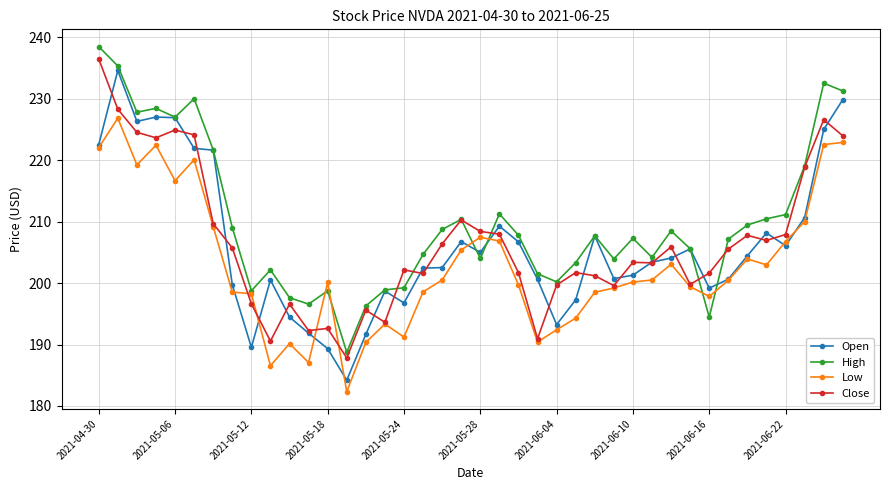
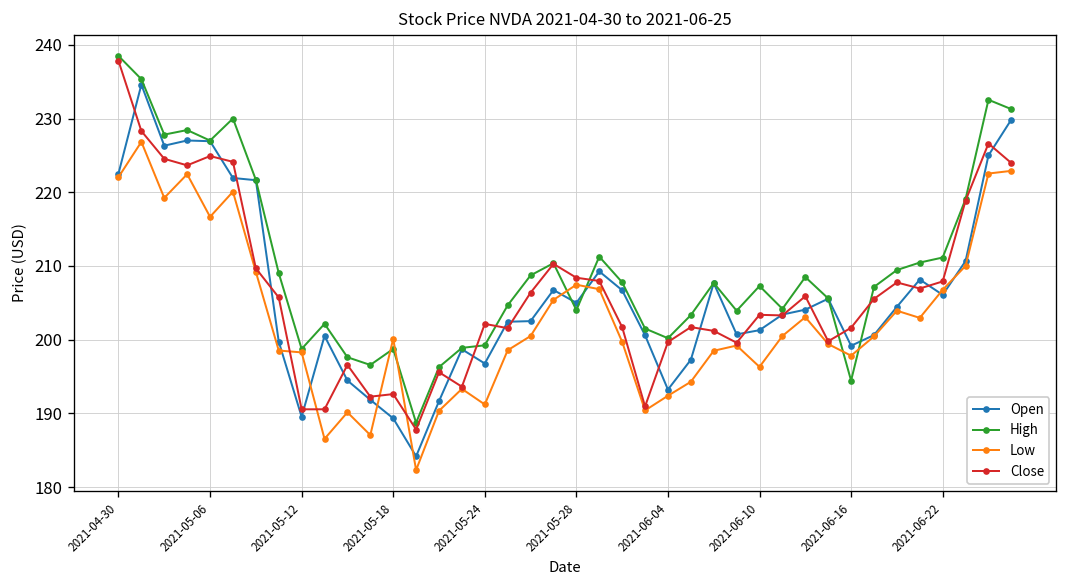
  {
    "Open": {
      "2021-04-30": 223,
      "2021-05-12": 190,
      "2021-05-18": 189,
      "2021-05-24": 197,
      "2021-05-28": 205,
      "2021-06-04": 193,
      "2021-06-10": 201,
      "2021-06-16": 199,
      "2021-06-22": 206
    },
    "High": {
      "2021-04-30": 238,
      "2021-05-12": 199,
      "2021-05-18": 199,
      "2021-05-24": 199,
      "2021-05-28": 204,
      "2021-06-04": 200,
      "2021-06-10": 207,
      "2021-06-16": 194,
      "2021-06-22": 211
    },
    "Low": {
      "2021-04-30": 222,
      "2021-05-06": 217,
      "2021-05-12": 198,
      "2021-05-18": 200,
      "2021-05-24": 191,
      "2021-05-28": 207,
      "2021-06-04": 192,
-     "2021-06-10": 200,
+     "2021-06-10": 196,
      "2021-06-16": 198,
      "2021-06-22": 207
    },
    "Close": {
-     "2021-04-30": 236,
+     "2021-04-30": 238,
      "2021-05-06": 225,
-     "2021-05-12": 197,
+     "2021-05-12": 191,
      "2021-05-18": 193,
      "2021-05-24": 202,
      "2021-05-28": 208,
      "2021-06-04": 200,
      "2021-06-10": 203,
      "2021-06-16": 202,
      "2021-06-22": 208
    }
  }
